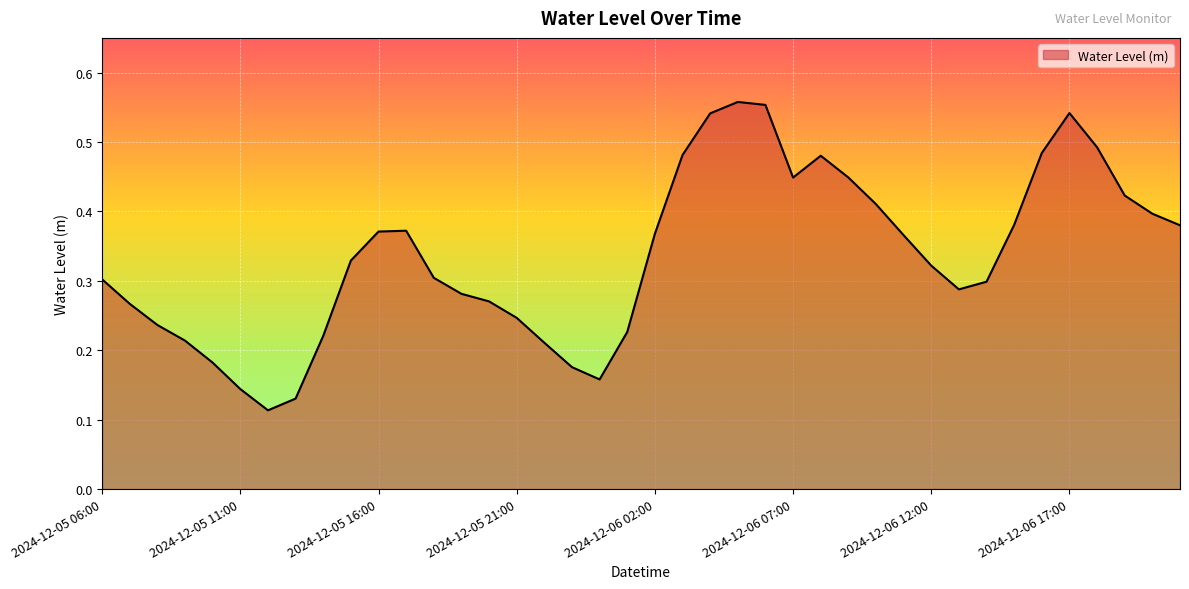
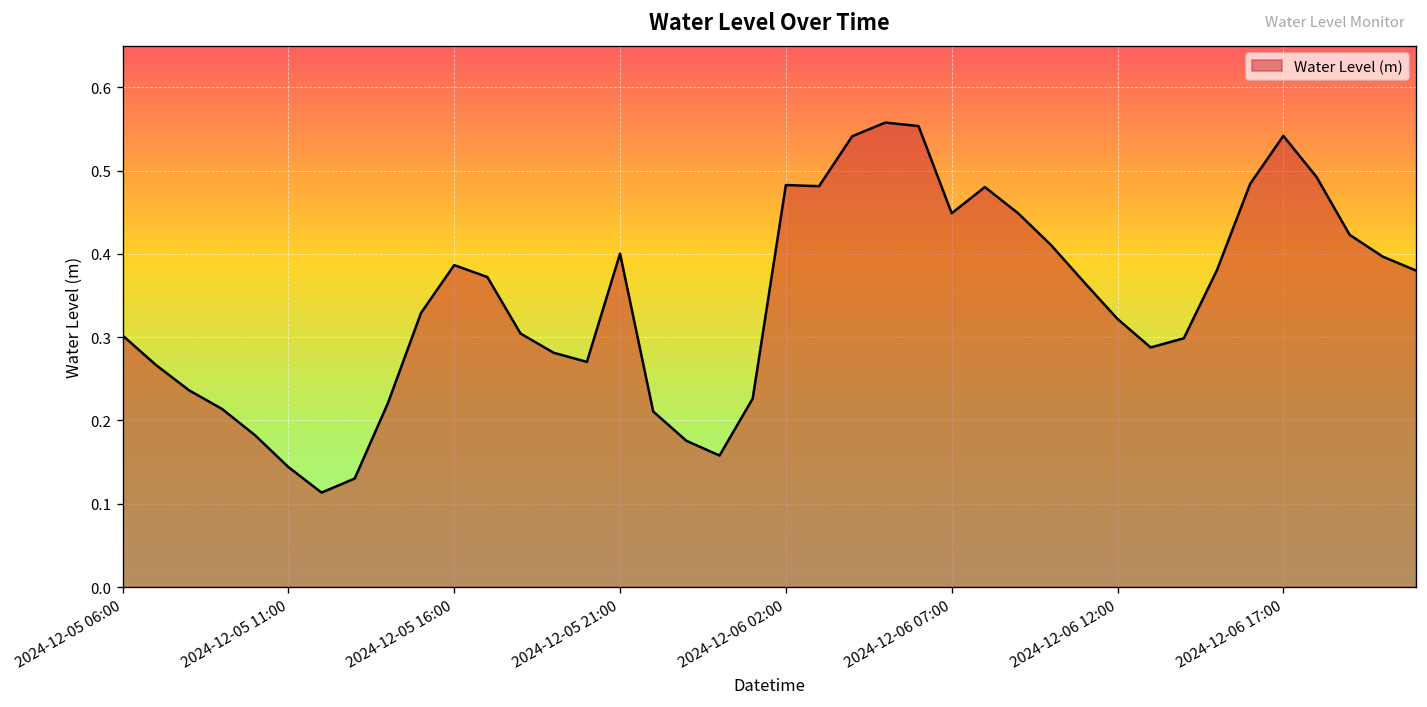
  {
    "2024-12-05 06:00": 0.30,
    "2024-12-05 11:00": 0.14,
-   "2024-12-05 16:00": 0.37,
-   "2024-12-05 21:00": 0.25,
-   "2024-12-06 02:00": 0.37,
+   "2024-12-05 16:00": 0.39,
+   "2024-12-05 21:00": 0.40,
+   "2024-12-06 02:00": 0.48,
    "2024-12-06 07:00": 0.45,
    "2024-12-06 12:00": 0.32,
    "2024-12-06 17:00": 0.54
  }
